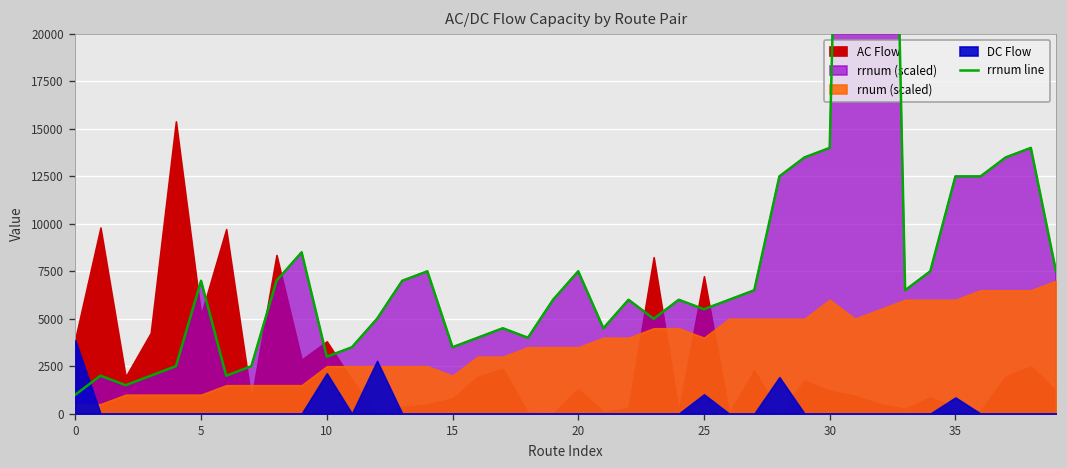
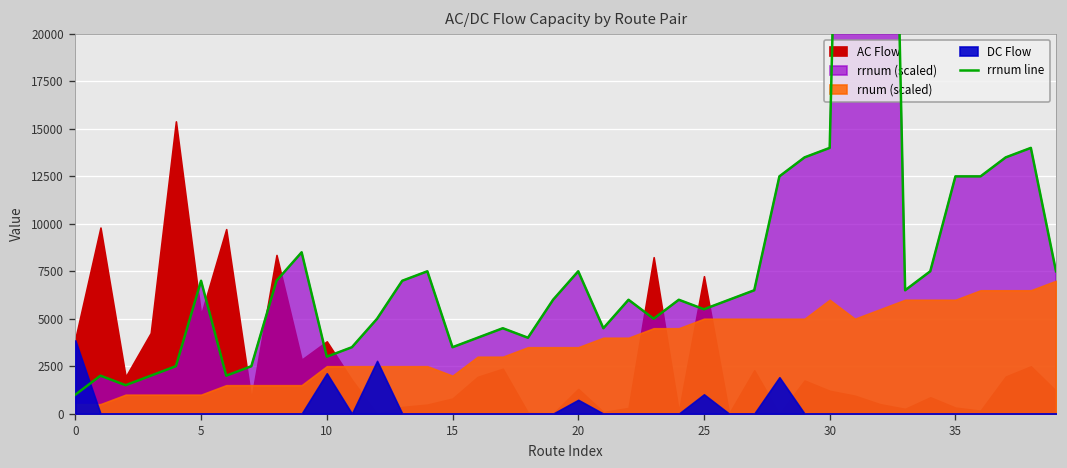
  {
    "AC Flow": {
      "5": 5200,
      "10": 3800,
      "15": 800,
      "20": 1300,
      "25": 7200,
      "30": 1200,
      "35": 300
    },
    "rrnum (scaled)": {
      "0": 1000,
      "5": 7000,
      "10": 3000,
      "15": 3500,
      "20": 7500,
      "25": 5500,
      "30": 14000,
      "35": 12500
    },
    "rnum (scaled)": {
      "0": 500,
      "5": 1000,
      "10": 2500,
      "15": 2000,
      "20": 3500,
-     "25": 4000,
+     "25": 5000,
      "30": 6000,
      "35": 6000
    },
    "DC Flow": {
      "5": 0,
      "10": 2100,
      "15": 0,
-     "20": 0,
+     "20": 700,
      "25": 1000,
      "30": 0,
-     "35": 900
+     "35": 0
    }
  }
